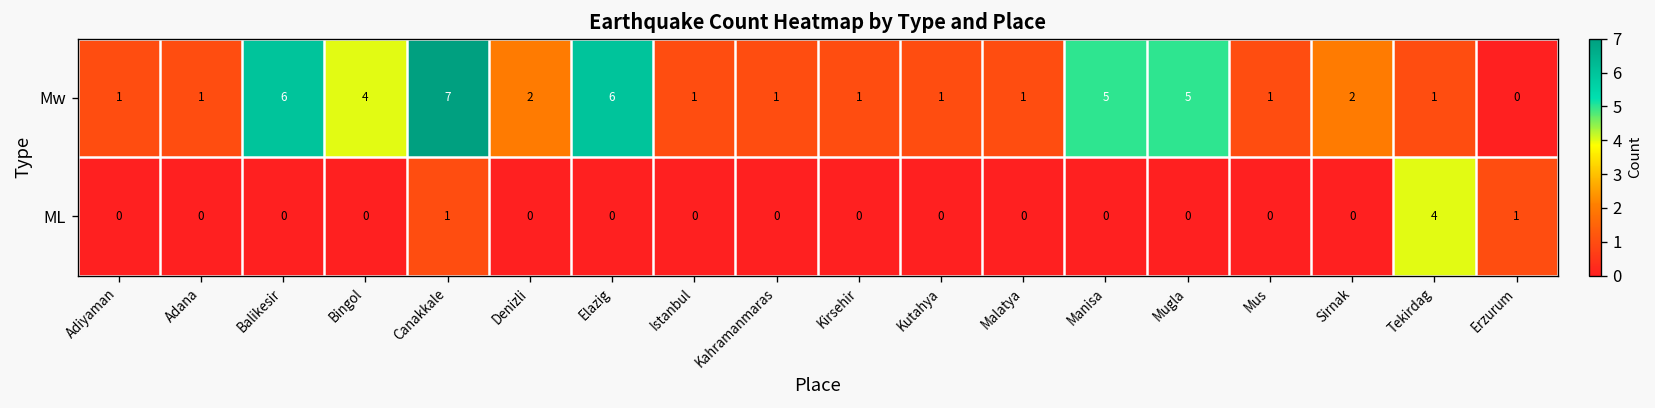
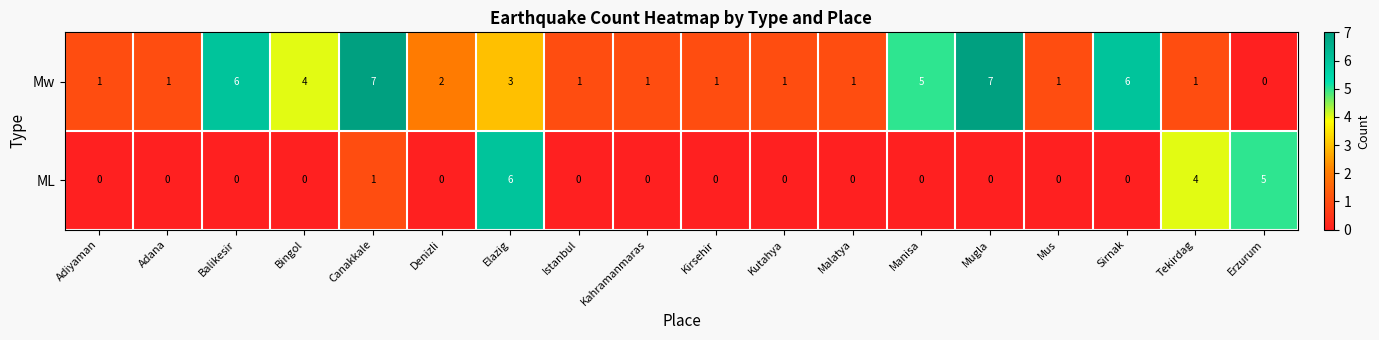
  {
    "Mw": {
      "Adiyaman": 1,
      "Adana": 1,
      "Balikesir": 6,
      "Bingol": 4,
      "Canakkale": 7,
      "Denizli": 2,
-     "Elazig": 6,
+     "Elazig": 3,
      "Istanbul": 1,
      "Kahramanmaras": 1,
      "Kirsehir": 1,
      "Kutahya": 1,
      "Malatya": 1,
      "Manisa": 5,
-     "Mugla": 5,
+     "Mugla": 7,
      "Mus": 1,
-     "Sirnak": 2,
+     "Sirnak": 6,
      "Tekirdag": 1,
      "Erzurum": 0
    },
    "ML": {
      "Adiyaman": 0,
      "Adana": 0,
      "Balikesir": 0,
      "Bingol": 0,
      "Canakkale": 1,
      "Denizli": 0,
-     "Elazig": 0,
+     "Elazig": 6,
      "Istanbul": 0,
      "Kahramanmaras": 0,
      "Kirsehir": 0,
      "Kutahya": 0,
      "Malatya": 0,
      "Manisa": 0,
      "Mugla": 0,
      "Mus": 0,
      "Sirnak": 0,
      "Tekirdag": 4,
-     "Erzurum": 1
+     "Erzurum": 5
    }
  }
